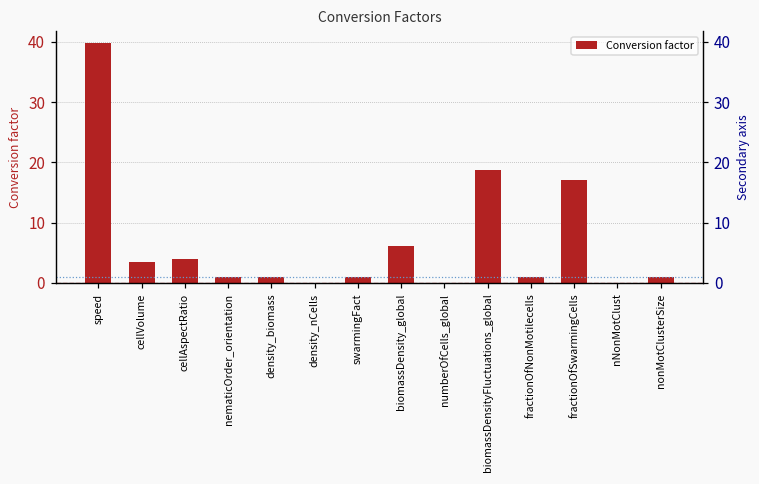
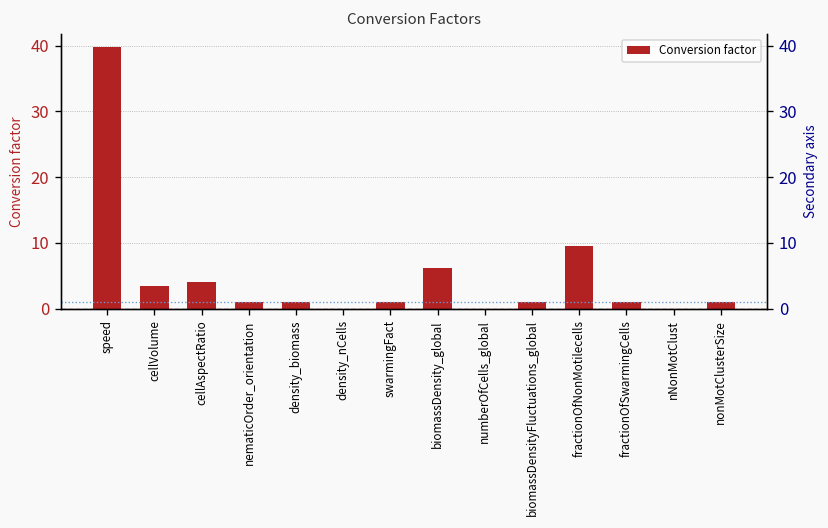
  {
    "speed": 40,
    "cellVolume": 3,
    "cellAspectRatio": 4,
    "nematicOrder_orientation": 1,
    "density_biomass": 1,
    "swarmingFact": 1,
    "biomassDensity_global": 6,
-   "biomassDensityFluctuations_global": 19,
-   "fractionOfNonMotilecells": 1,
-   "fractionOfSwarmingCells": 17,
+   "biomassDensityFluctuations_global": 1,
+   "fractionOfNonMotilecells": 10,
+   "fractionOfSwarmingCells": 1,
    "nonMotClusterSize": 1
  }
